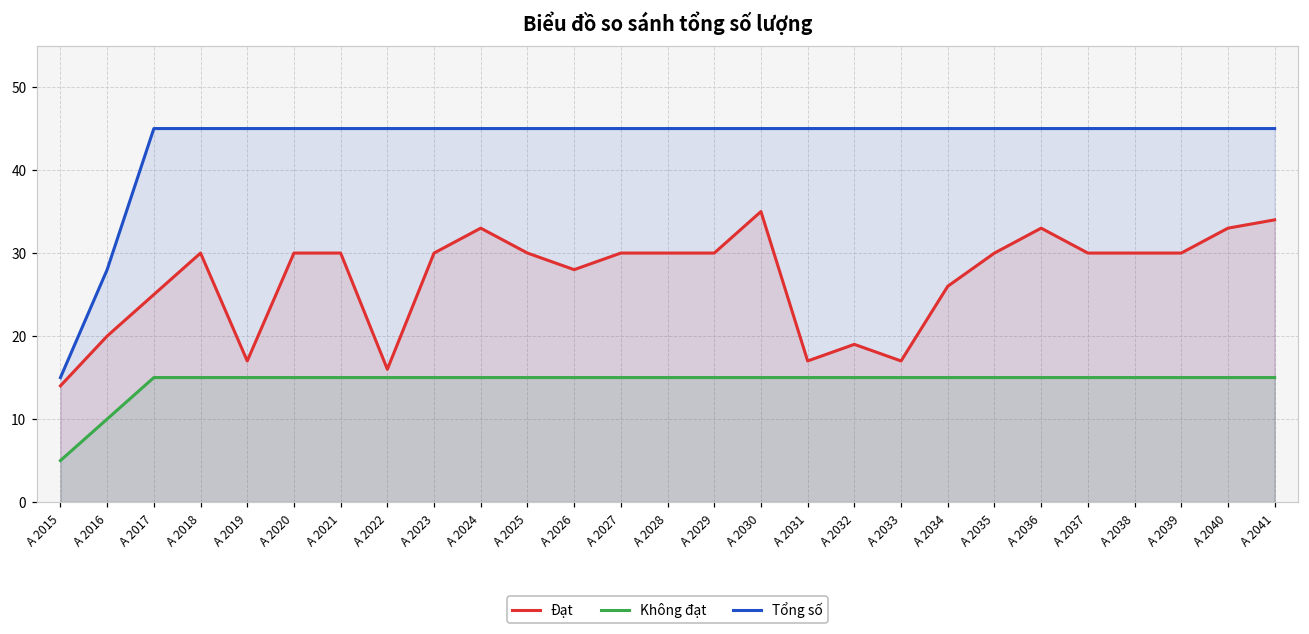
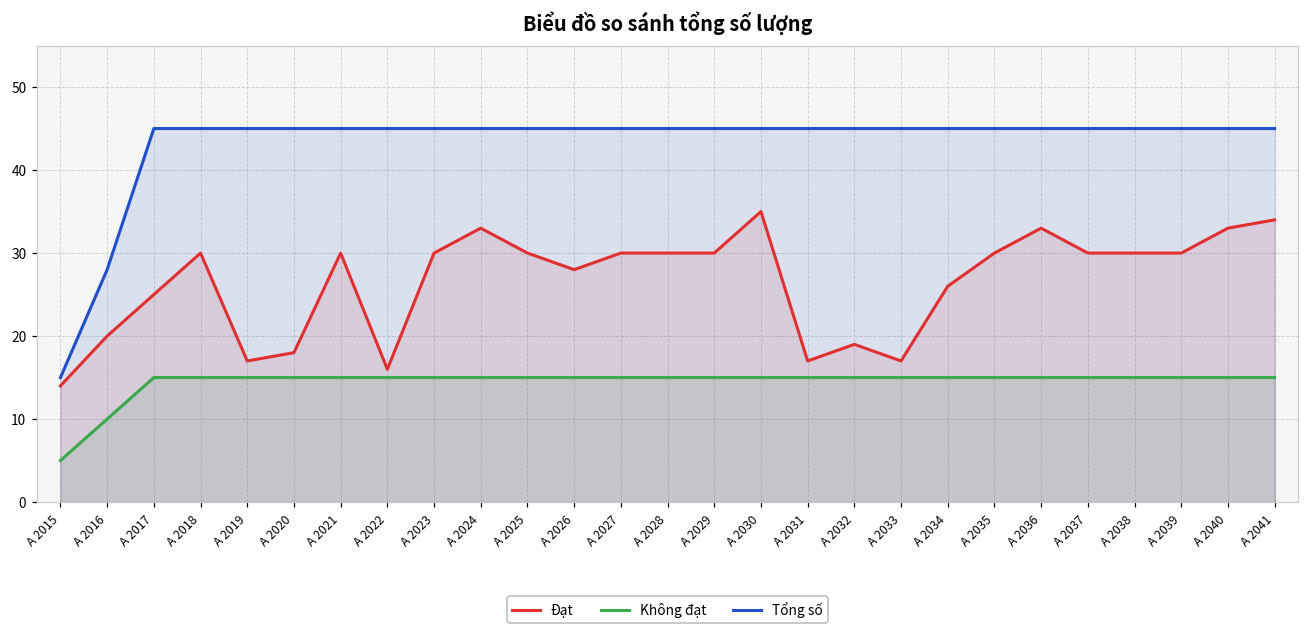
  {
    "Đạt": {
      "A 2015": 14,
      "A 2016": 20,
      "A 2017": 25,
      "A 2018": 30,
      "A 2019": 17,
-     "A 2020": 30,
+     "A 2020": 18,
      "A 2021": 30,
      "A 2022": 16,
      "A 2023": 30,
      "A 2024": 33,
      "A 2025": 30,
      "A 2026": 28,
      "A 2027": 30,
      "A 2028": 30,
      "A 2029": 30,
      "A 2030": 35,
      "A 2031": 17,
      "A 2032": 19,
      "A 2033": 17,
      "A 2034": 26,
      "A 2035": 30,
      "A 2036": 33,
      "A 2037": 30,
      "A 2038": 30,
      "A 2039": 30,
      "A 2040": 33,
      "A 2041": 34
    },
    "Không đạt": {
      "A 2015": 5,
      "A 2016": 10,
      "A 2017": 15,
      "A 2018": 15,
      "A 2019": 15,
      "A 2020": 15,
      "A 2021": 15,
      "A 2022": 15,
      "A 2023": 15,
      "A 2024": 15,
      "A 2025": 15,
      "A 2026": 15,
      "A 2027": 15,
      "A 2028": 15,
      "A 2029": 15,
      "A 2030": 15,
      "A 2031": 15,
      "A 2032": 15,
      "A 2033": 15,
      "A 2034": 15,
      "A 2035": 15,
      "A 2036": 15,
      "A 2037": 15,
      "A 2038": 15,
      "A 2039": 15,
      "A 2040": 15,
      "A 2041": 15
    },
    "Tổng số": {
      "A 2015": 15,
      "A 2016": 28,
      "A 2017": 45,
      "A 2018": 45,
      "A 2019": 45,
      "A 2020": 45,
      "A 2021": 45,
      "A 2022": 45,
      "A 2023": 45,
      "A 2024": 45,
      "A 2025": 45,
      "A 2026": 45,
      "A 2027": 45,
      "A 2028": 45,
      "A 2029": 45,
      "A 2030": 45,
      "A 2031": 45,
      "A 2032": 45,
      "A 2033": 45,
      "A 2034": 45,
      "A 2035": 45,
      "A 2036": 45,
      "A 2037": 45,
      "A 2038": 45,
      "A 2039": 45,
      "A 2040": 45,
      "A 2041": 45
    }
  }
